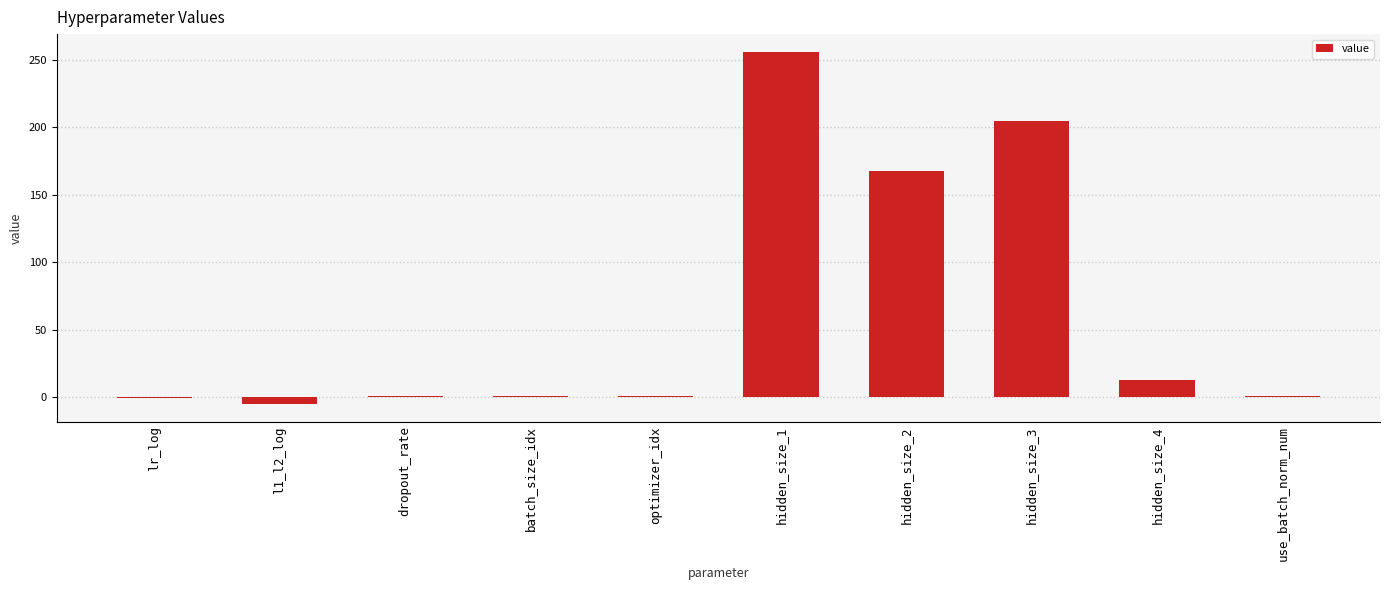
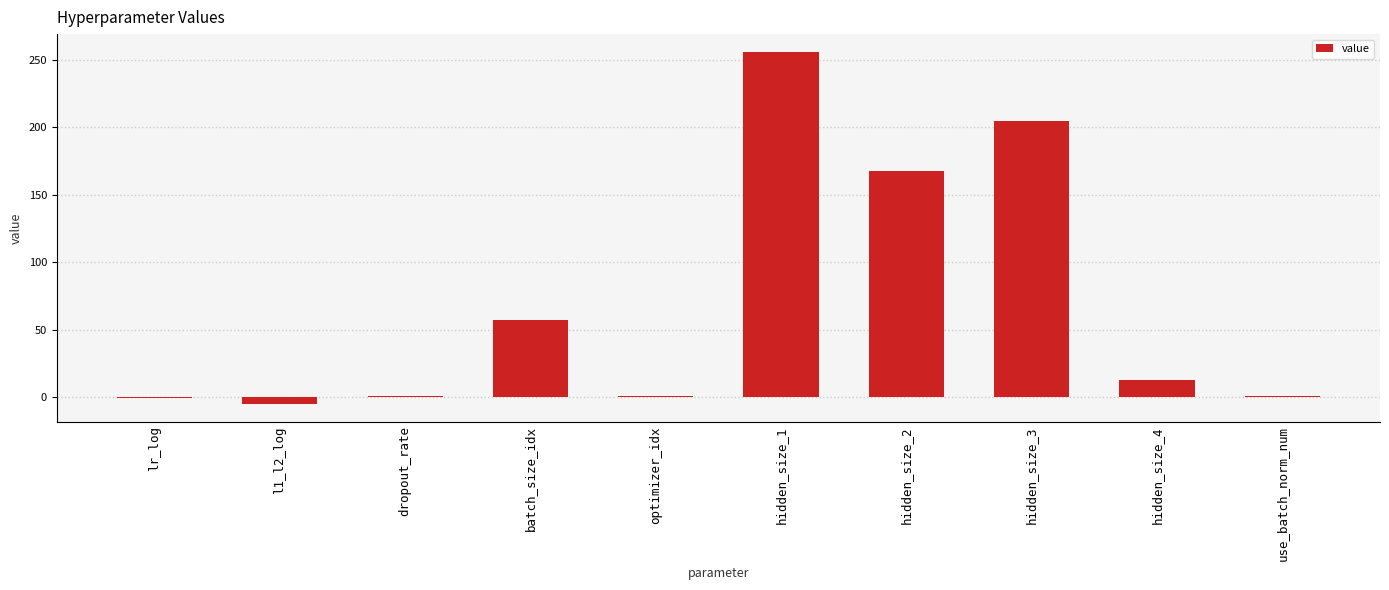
  {
    "l1_l2_log": -5,
-   "batch_size_idx": 1,
+   "batch_size_idx": 57,
    "hidden_size_1": 256,
    "hidden_size_2": 168,
    "hidden_size_3": 205,
    "hidden_size_4": 13
  }
